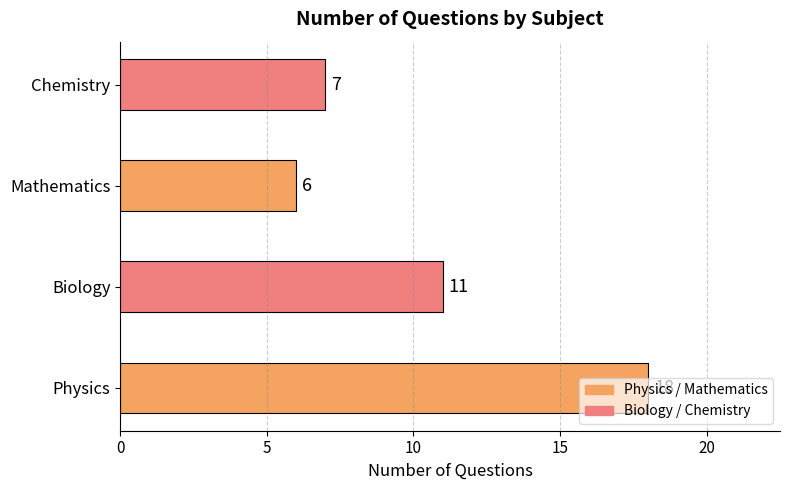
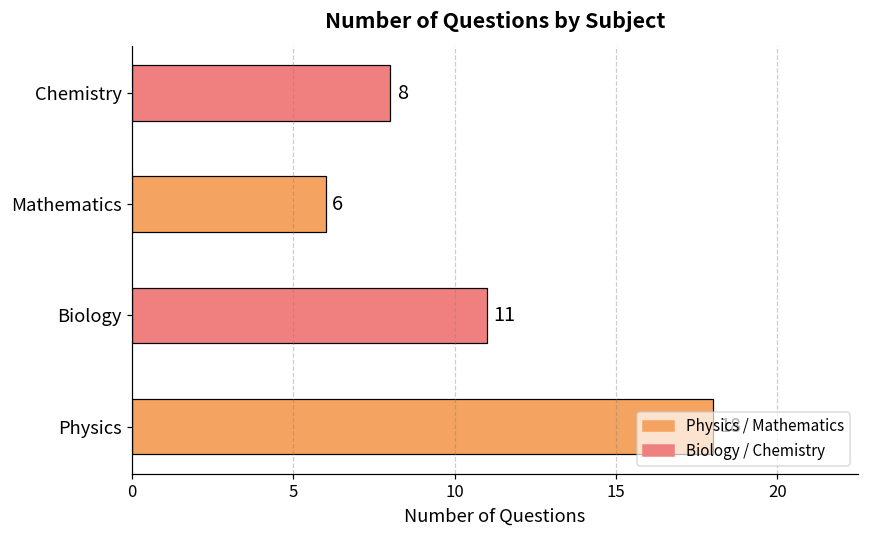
  {
-   "Chemistry": 7,
+   "Chemistry": 8,
    "Mathematics": 6,
    "Biology": 11
  }
